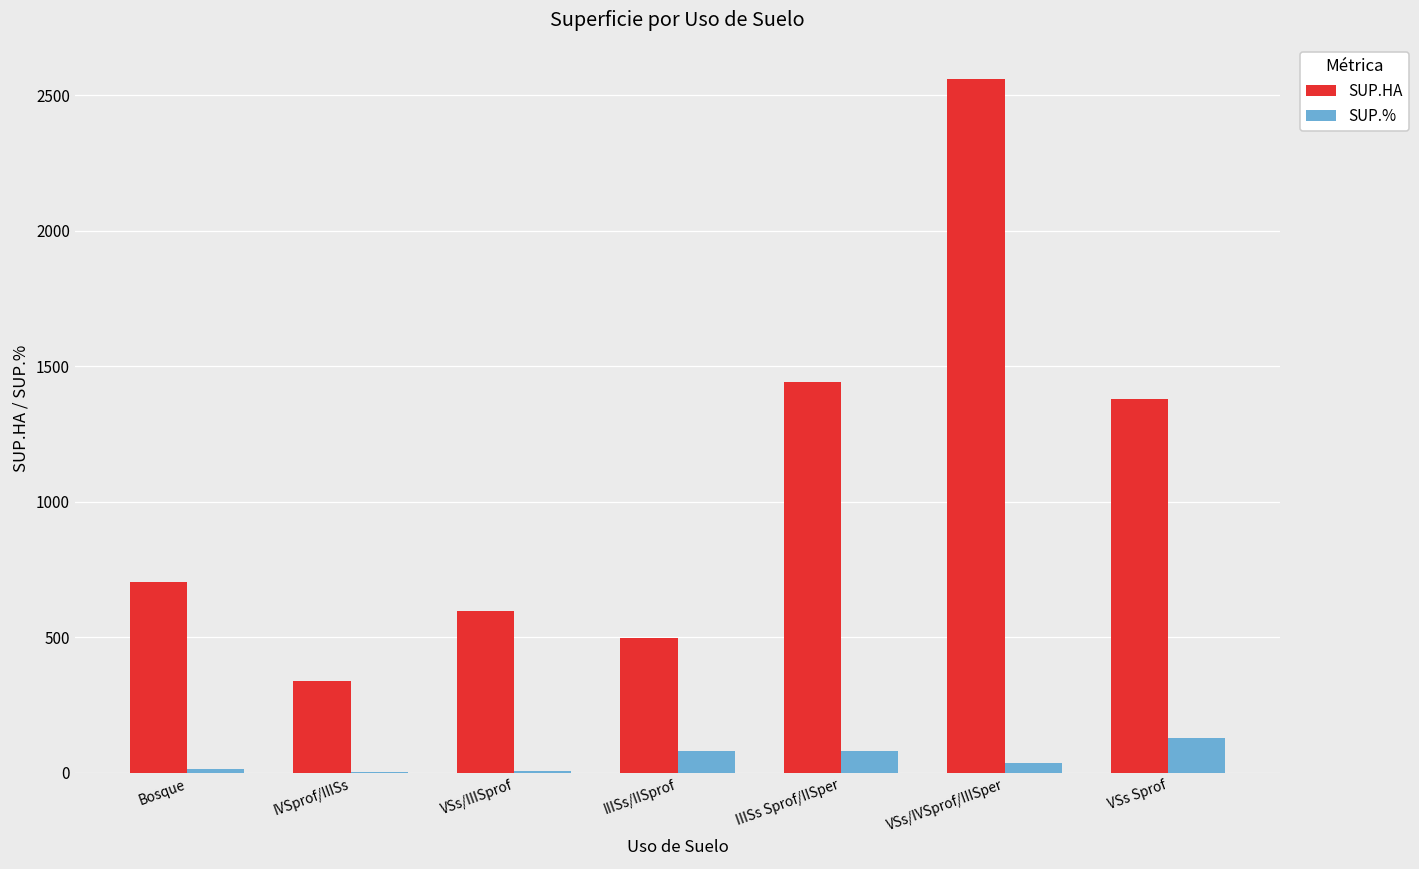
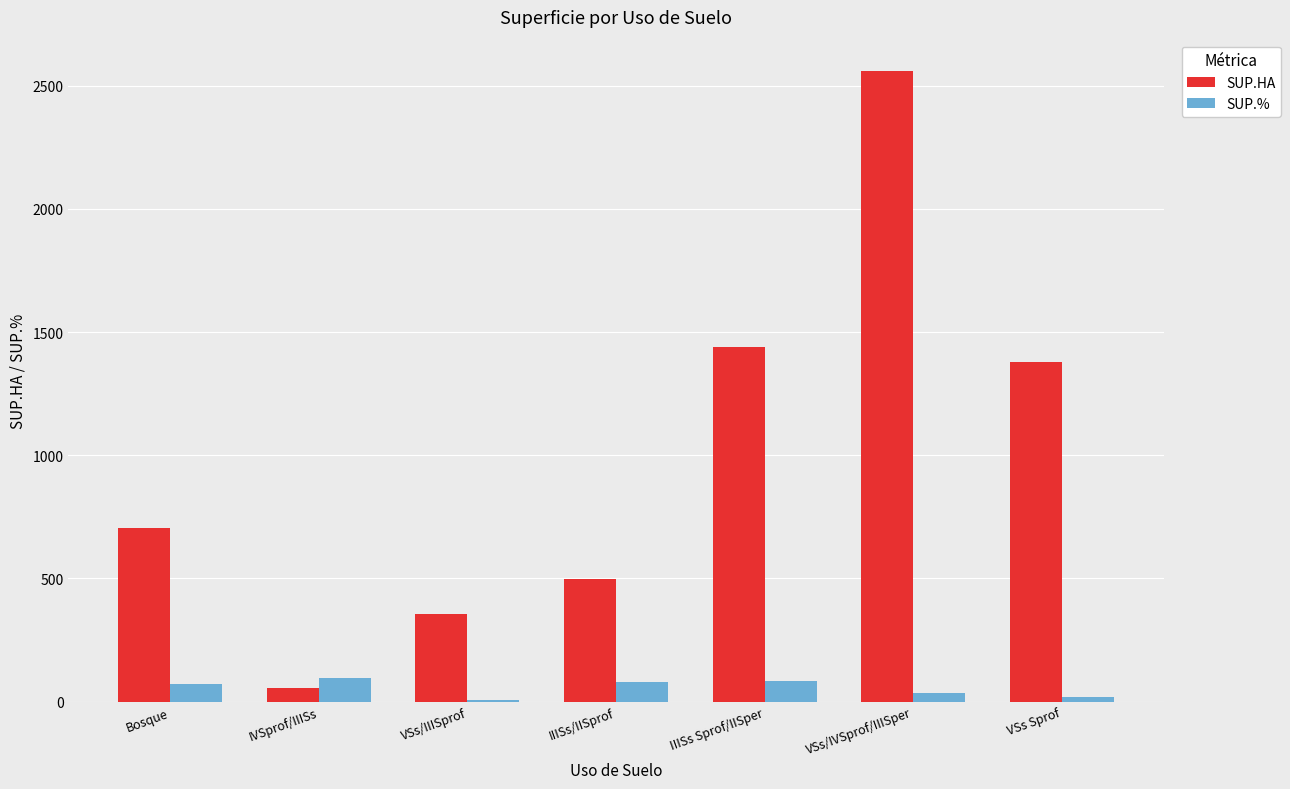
  {
    "SUP.HA": {
      "Bosque": 710,
-     "IVSprof/IIISs": 340,
-     "VSs/IIISprof": 600,
+     "IVSprof/IIISs": 50,
+     "VSs/IIISprof": 360,
      "IIISs/IISprof": 500,
      "IIISs Sprof/IISper": 1440,
      "VSs/IVSprof/IIISper": 2560,
      "VSs Sprof": 1380
    },
    "SUP.%": {
-     "Bosque": 10,
-     "IVSprof/IIISs": 0,
+     "Bosque": 70,
+     "IVSprof/IIISs": 100,
      "IIISs/IISprof": 80,
      "IIISs Sprof/IISper": 80,
      "VSs/IVSprof/IIISper": 40,
-     "VSs Sprof": 130
+     "VSs Sprof": 20
    }
  }
